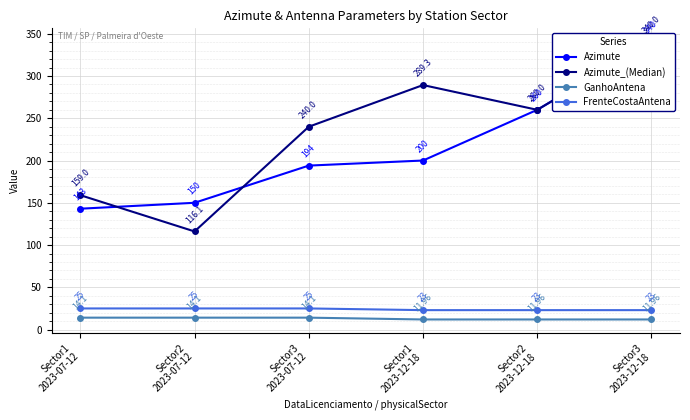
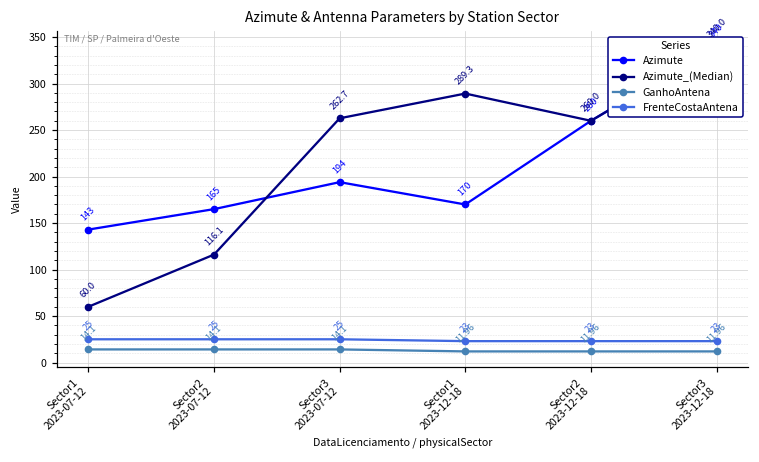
  {
    "Azimute": {
      "Sector1 2023-07-12": 143,
-     "Sector2 2023-07-12": 150,
+     "Sector2 2023-07-12": 165,
      "Sector3 2023-07-12": 194,
-     "Sector1 2023-12-18": 200
+     "Sector1 2023-12-18": 170
    },
    "Azimute_(Median)": {
-     "Sector1 2023-07-12": 159.0,
+     "Sector1 2023-07-12": 60.0,
      "Sector2 2023-07-12": 116.1,
-     "Sector3 2023-07-12": 240.0,
+     "Sector3 2023-07-12": 262.7,
      "Sector1 2023-12-18": 289.3
    }
  }
